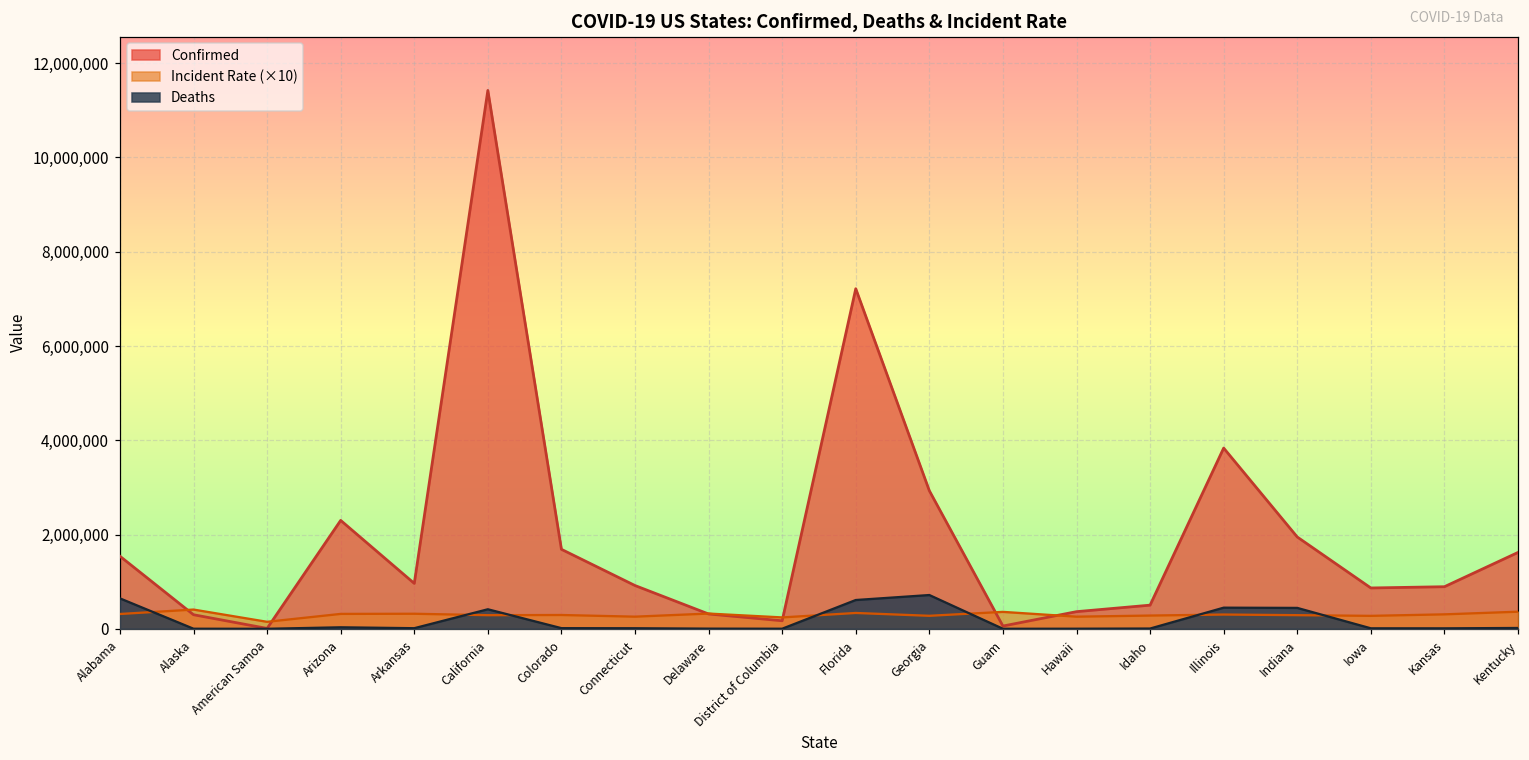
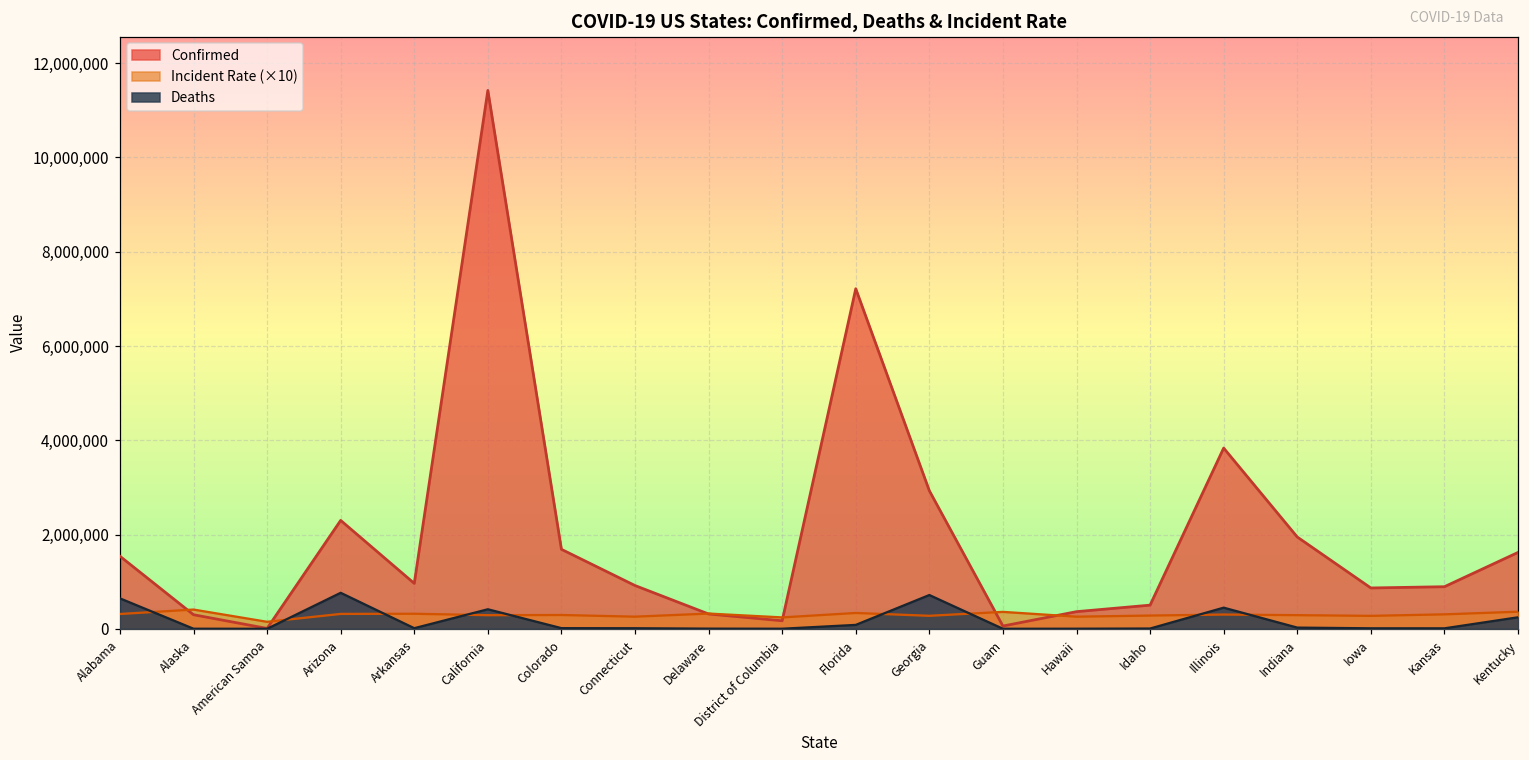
  {
    "Deaths": {
      "Alabama": "600,000",
      "Alaska": "0",
-     "Arizona": "0",
+     "Arizona": "800,000",
      "Arkansas": "0",
      "California": "400,000",
      "Colorado": "0",
      "Connecticut": "0",
      "Delaware": "0",
      "District of Columbia": "0",
-     "Florida": "600,000",
+     "Florida": "100,000",
      "Georgia": "700,000",
      "Hawaii": "0",
      "Idaho": "0",
      "Illinois": "400,000",
-     "Indiana": "400,000",
+     "Indiana": "0",
      "Iowa": "0",
      "Kansas": "0",
-     "Kentucky": "0"
+     "Kentucky": "200,000"
    }
  }
